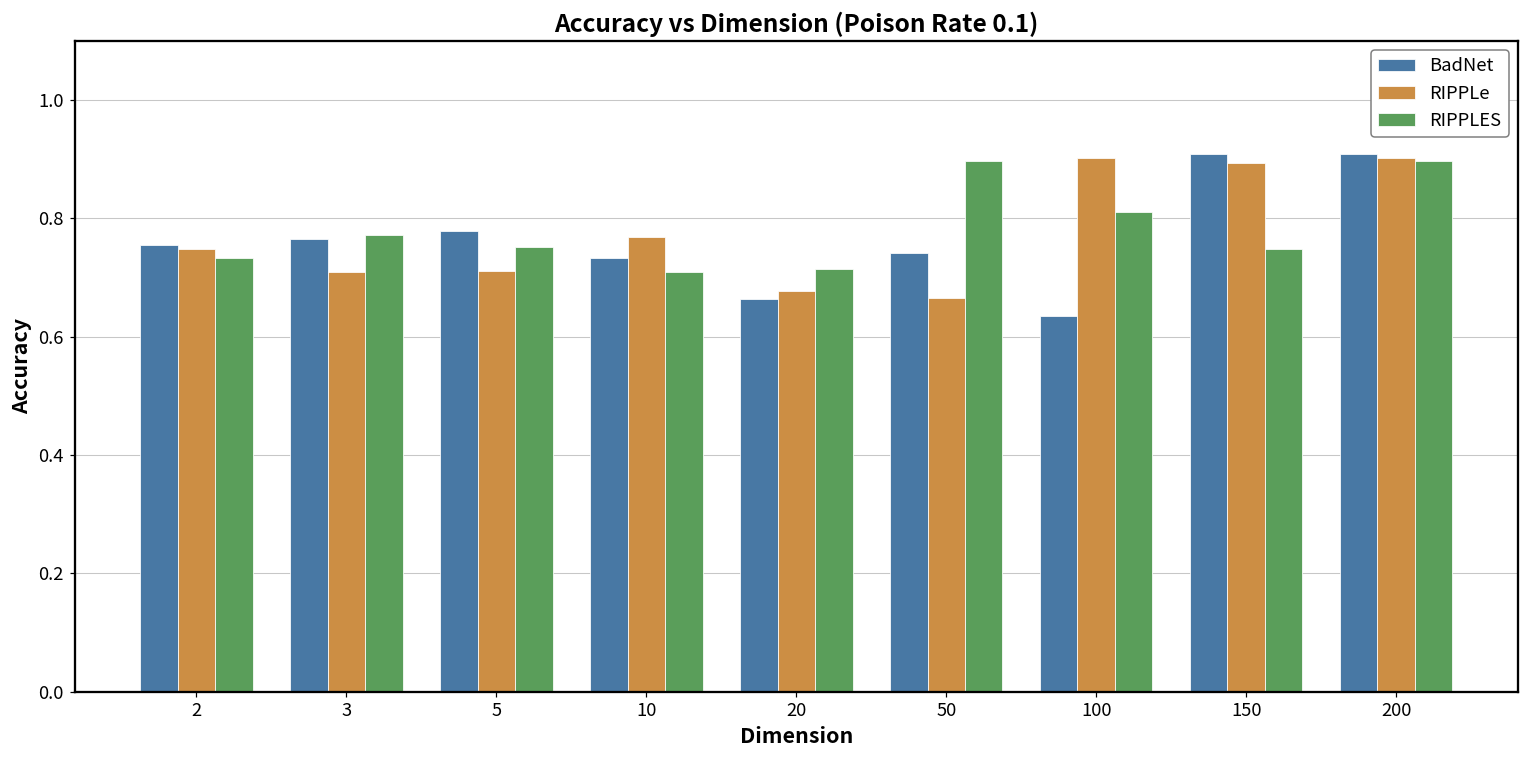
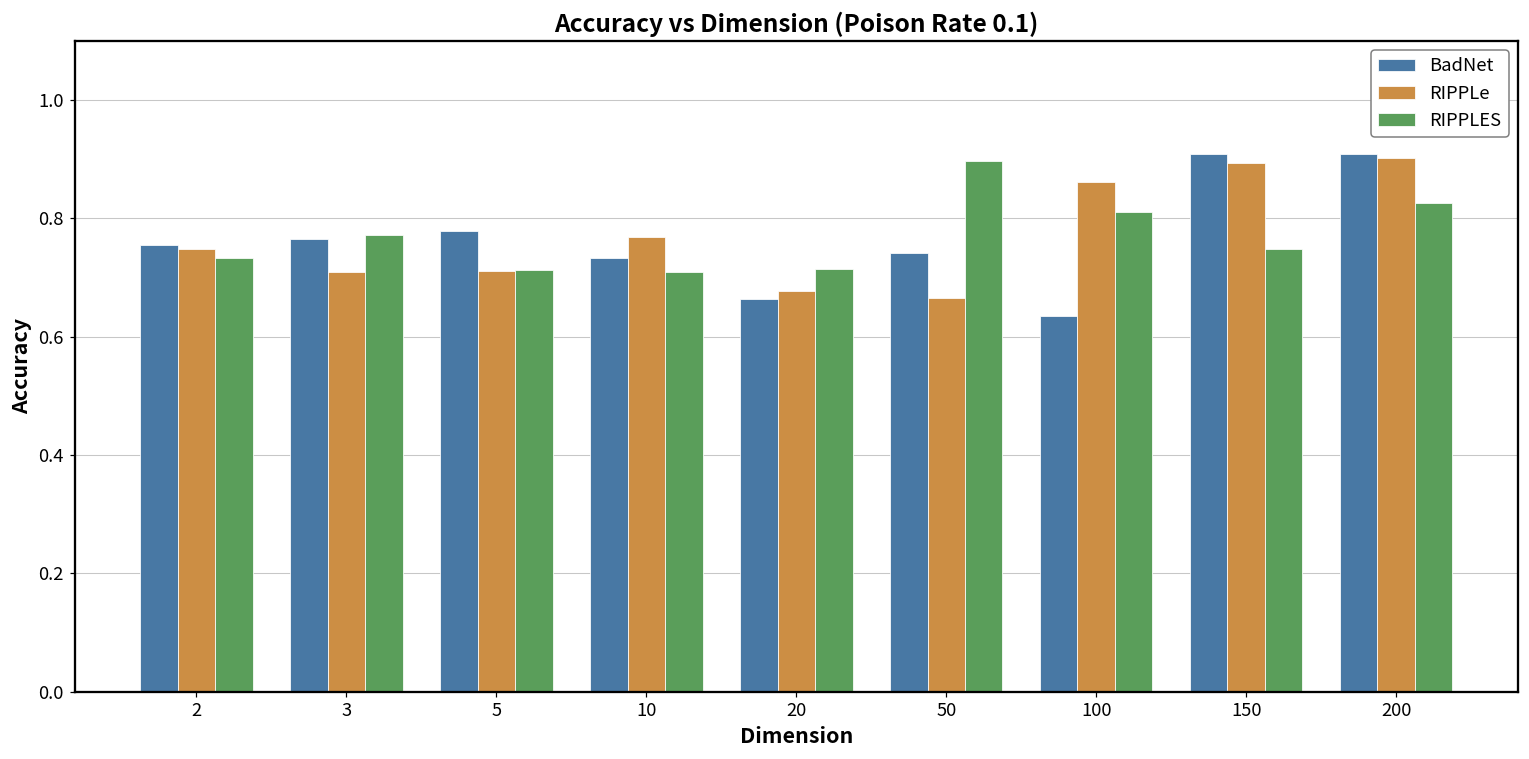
  {
    "BadNet": {
      "2": 0.75,
      "3": 0.76,
      "5": 0.78,
      "10": 0.73,
      "20": 0.66,
      "50": 0.74,
      "100": 0.63,
      "150": 0.91,
      "200": 0.91
    },
    "RIPPLe": {
      "2": 0.75,
      "3": 0.71,
      "5": 0.71,
      "10": 0.77,
      "20": 0.68,
      "50": 0.67,
-     "100": 0.90,
+     "100": 0.86,
      "150": 0.89,
      "200": 0.90
    },
    "RIPPLES": {
      "2": 0.73,
      "3": 0.77,
-     "5": 0.75,
+     "5": 0.71,
      "10": 0.71,
      "20": 0.72,
      "50": 0.90,
      "100": 0.81,
      "150": 0.75,
-     "200": 0.90
+     "200": 0.83
    }
  }
